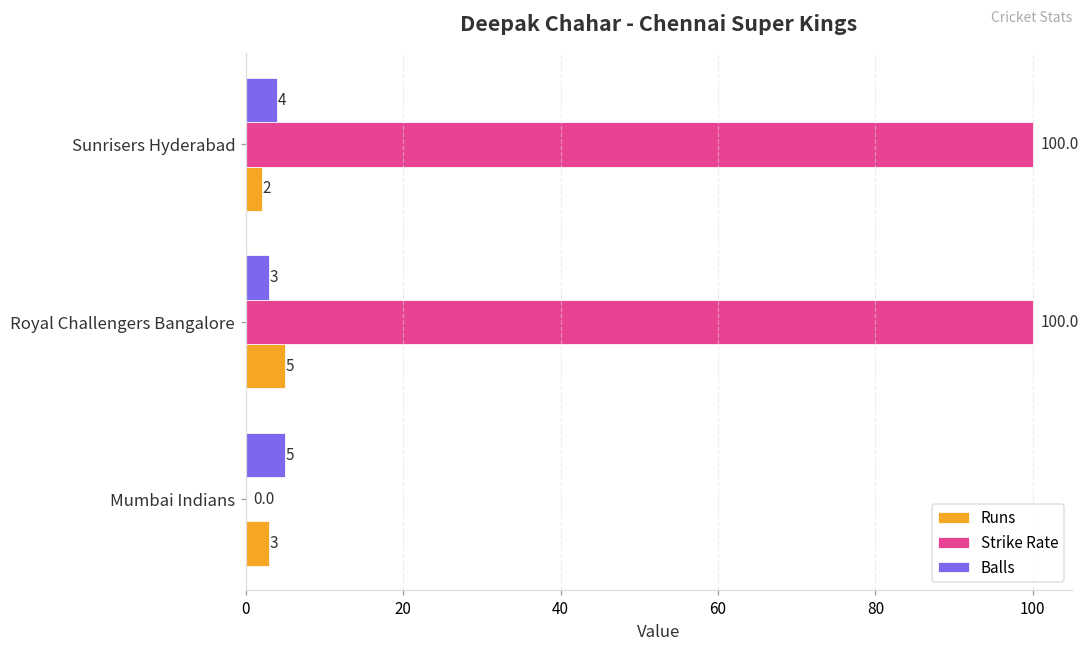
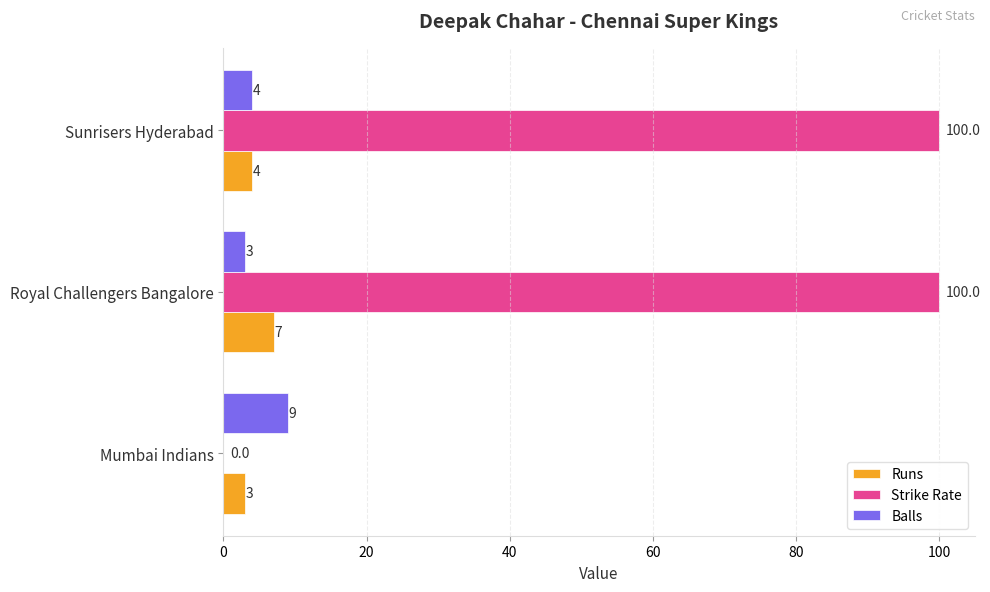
  {
    "Runs": {
-     "Sunrisers Hyderabad": 2,
-     "Royal Challengers Bangalore": 5,
+     "Sunrisers Hyderabad": 4,
+     "Royal Challengers Bangalore": 7,
      "Mumbai Indians": 3
    },
    "Strike Rate": {
      "Sunrisers Hyderabad": 100.0,
      "Royal Challengers Bangalore": 100.0,
      "Mumbai Indians": 0.0
    },
    "Balls": {
      "Sunrisers Hyderabad": 4,
      "Royal Challengers Bangalore": 3,
-     "Mumbai Indians": 5
+     "Mumbai Indians": 9
    }
  }
